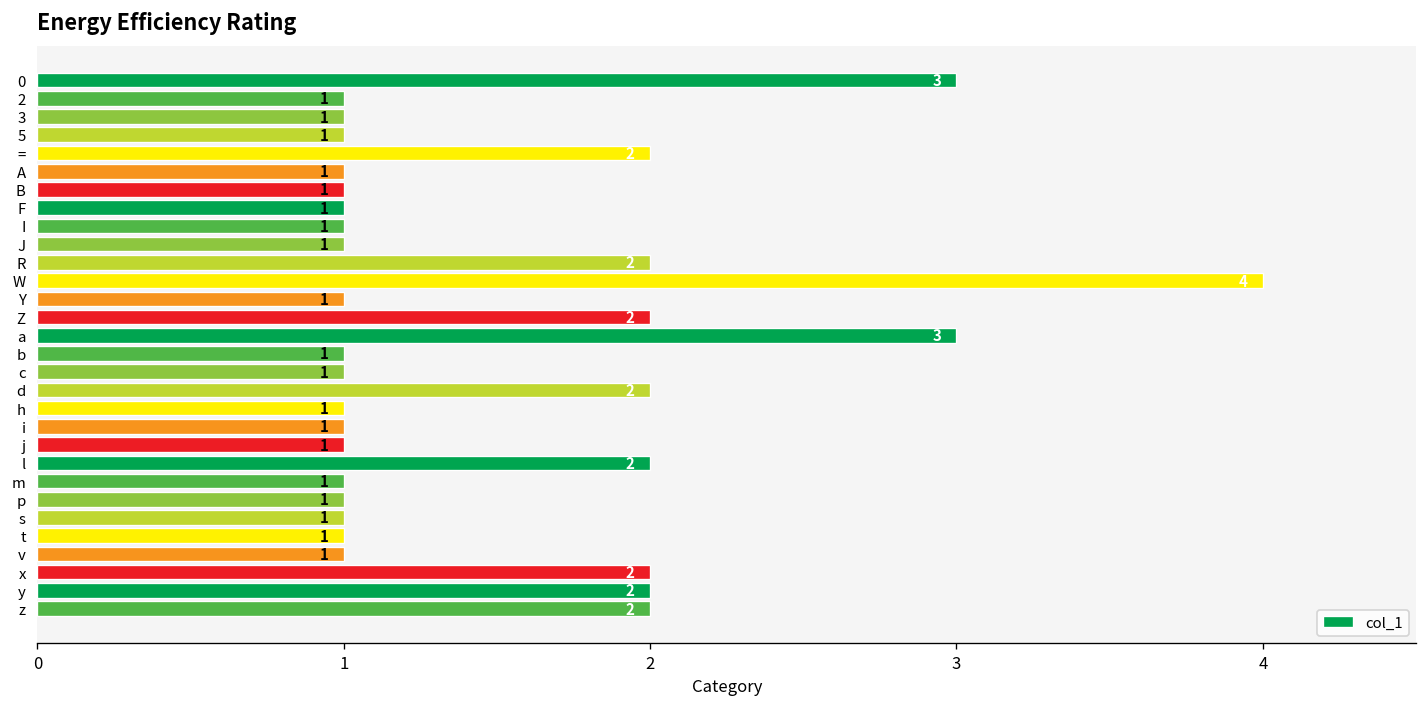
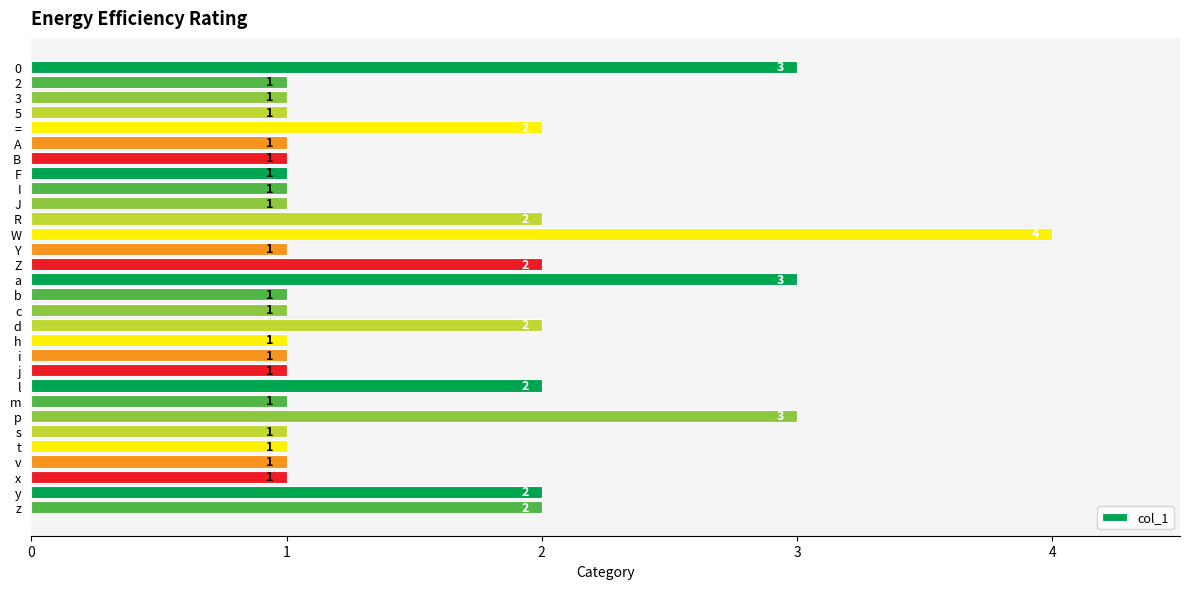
  {
    "0": 3,
    "2": 1,
    "3": 1,
    "5": 1,
    "=": 2,
    "A": 1,
    "B": 1,
    "F": 1,
    "I": 1,
    "J": 1,
    "R": 2,
    "W": 4,
    "Y": 1,
    "Z": 2,
    "a": 3,
    "b": 1,
    "c": 1,
    "d": 2,
    "h": 1,
    "i": 1,
    "j": 1,
    "l": 2,
    "m": 1,
-   "p": 1,
+   "p": 3,
    "s": 1,
    "t": 1,
    "v": 1,
-   "x": 2,
+   "x": 1,
    "y": 2,
    "z": 2
  }
